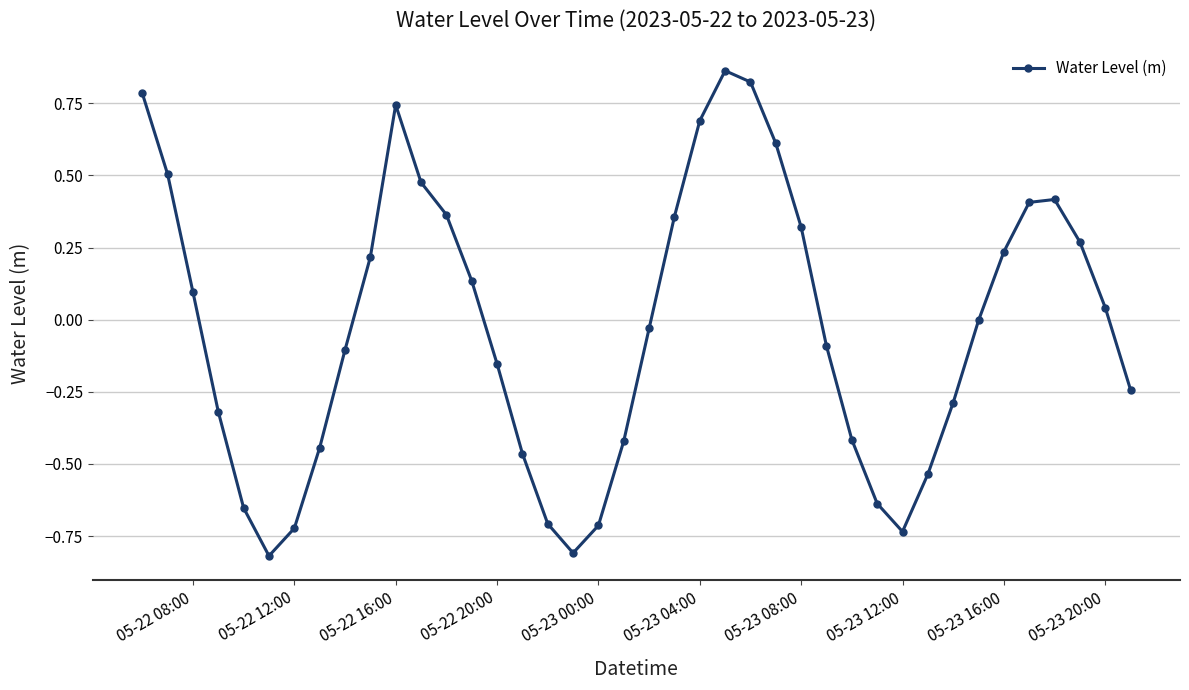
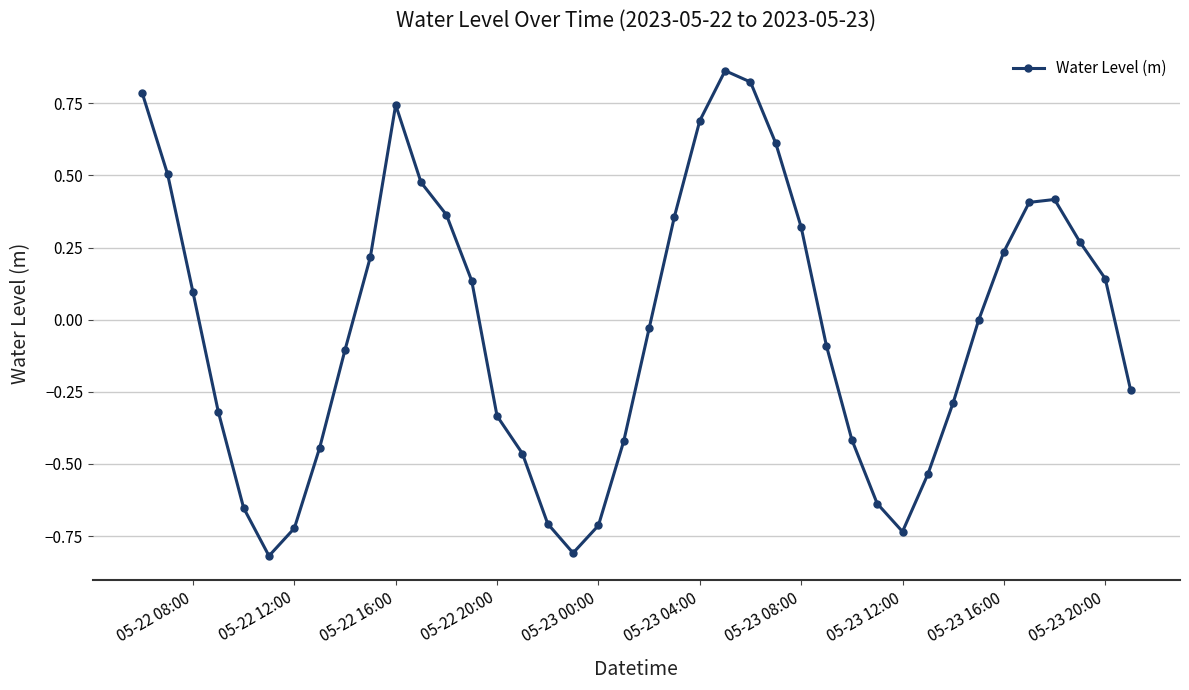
  {
    "05-22 08:00": 0.10,
    "05-22 12:00": -0.72,
    "05-22 16:00": 0.74,
-   "05-22 20:00": -0.15,
+   "05-22 20:00": -0.33,
    "05-23 00:00": -0.71,
    "05-23 04:00": 0.69,
    "05-23 08:00": 0.32,
    "05-23 12:00": -0.73,
    "05-23 16:00": 0.24,
-   "05-23 20:00": 0.04
+   "05-23 20:00": 0.14
  }
